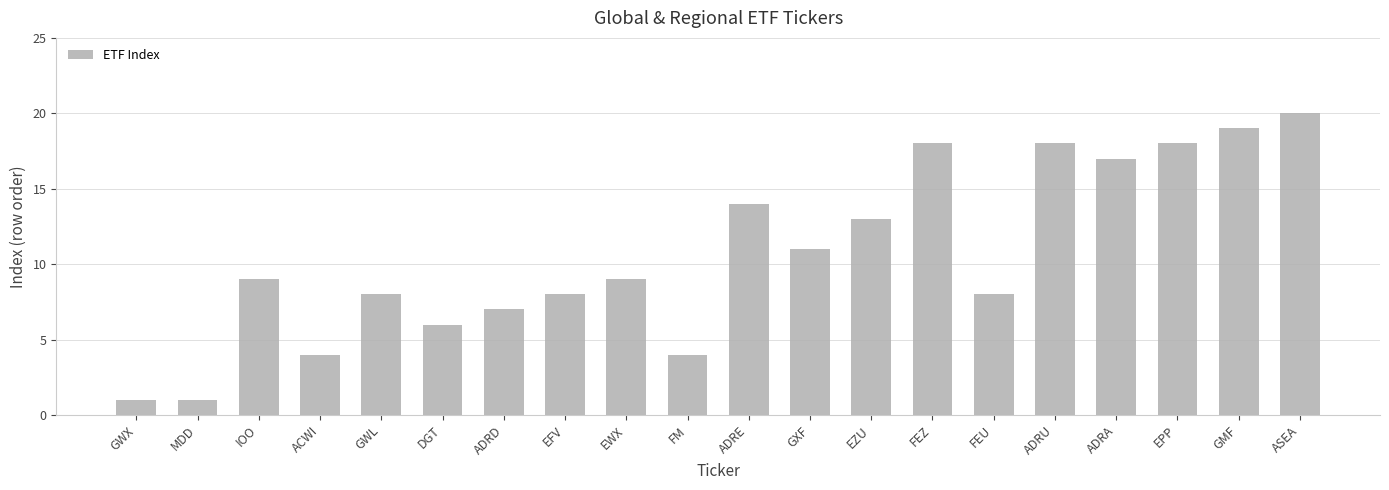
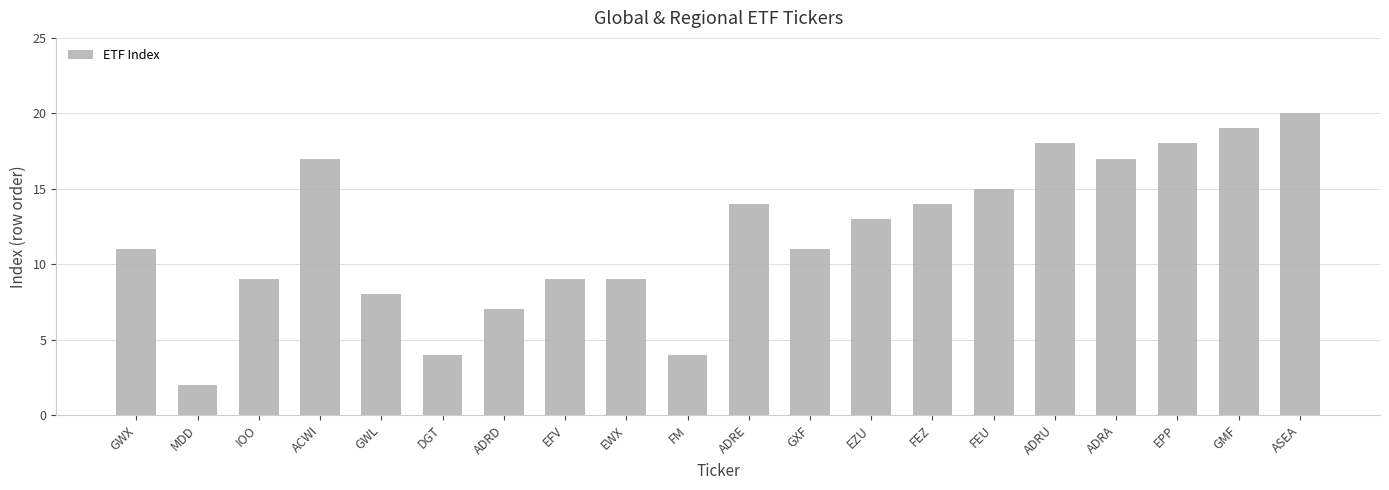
  {
-   "GWX": 1,
-   "MDD": 1,
+   "GWX": 11,
+   "MDD": 2,
    "IOO": 9,
-   "ACWI": 4,
+   "ACWI": 17,
    "GWL": 8,
-   "DGT": 6,
+   "DGT": 4,
    "ADRD": 7,
-   "EFV": 8,
+   "EFV": 9,
    "EWX": 9,
    "FM": 4,
    "ADRE": 14,
    "GXF": 11,
    "EZU": 13,
-   "FEZ": 18,
-   "FEU": 8,
+   "FEZ": 14,
+   "FEU": 15,
    "ADRU": 18,
    "ADRA": 17,
    "EPP": 18,
    "GMF": 19,
    "ASEA": 20
  }
